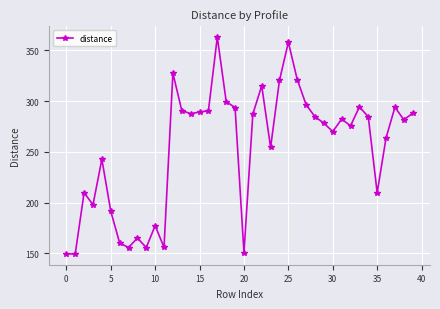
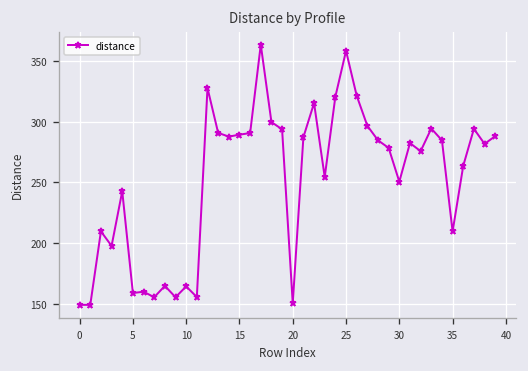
  {
    "0": 149,
-   "5": 192,
-   "10": 177,
+   "5": 159,
+   "10": 165,
    "15": 289,
    "20": 151,
    "25": 358,
-   "30": 270,
+   "30": 251,
    "35": 210
  }
